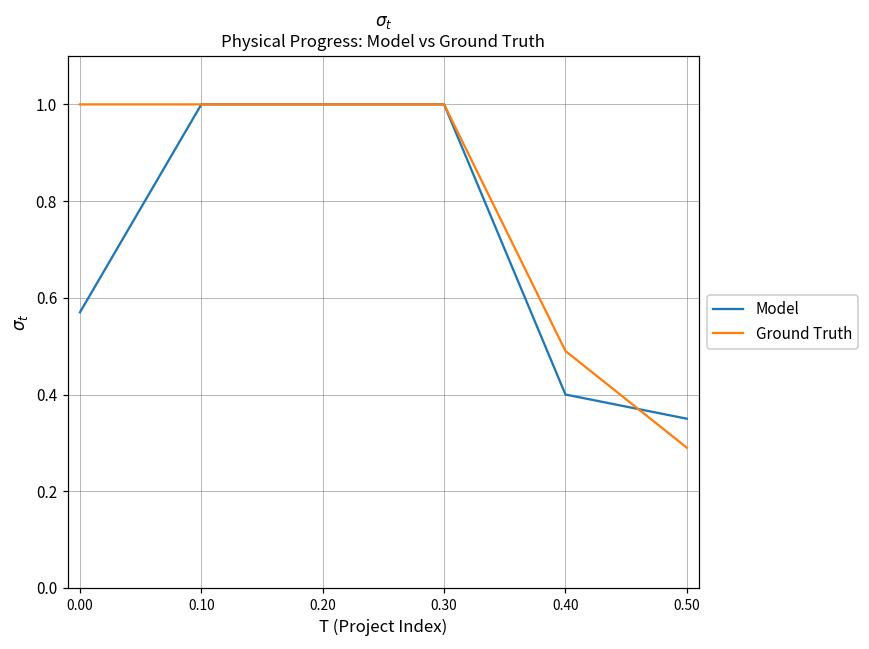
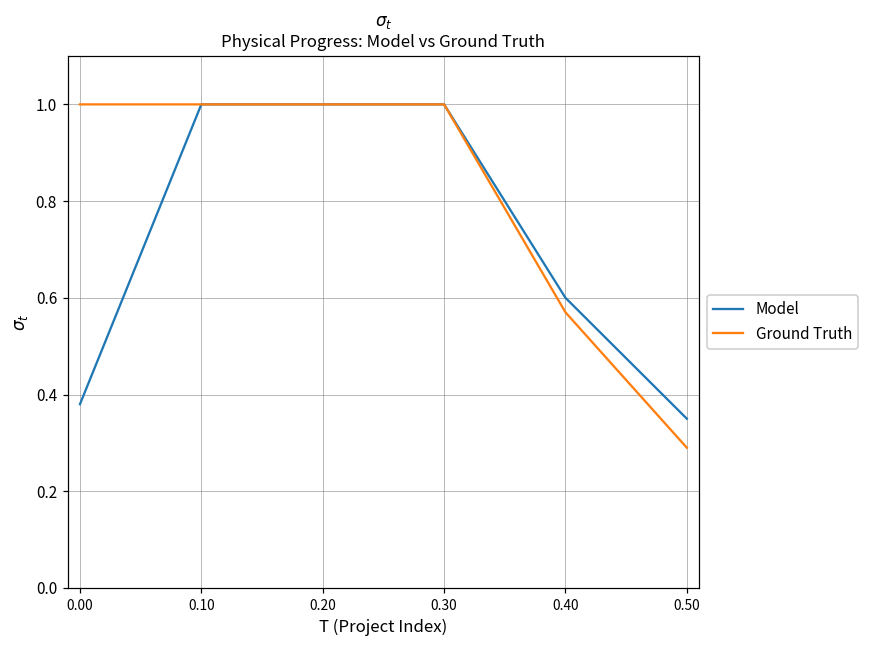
  {
    "Model": {
-     "0.00": 0.57,
-     "0.40": 0.40,
+     "0.00": 0.38,
+     "0.40": 0.60,
      "0.50": 0.35
    },
    "Ground Truth": {
      "0.00": 1.00,
-     "0.40": 0.49,
+     "0.40": 0.57,
      "0.50": 0.29
    }
  }
